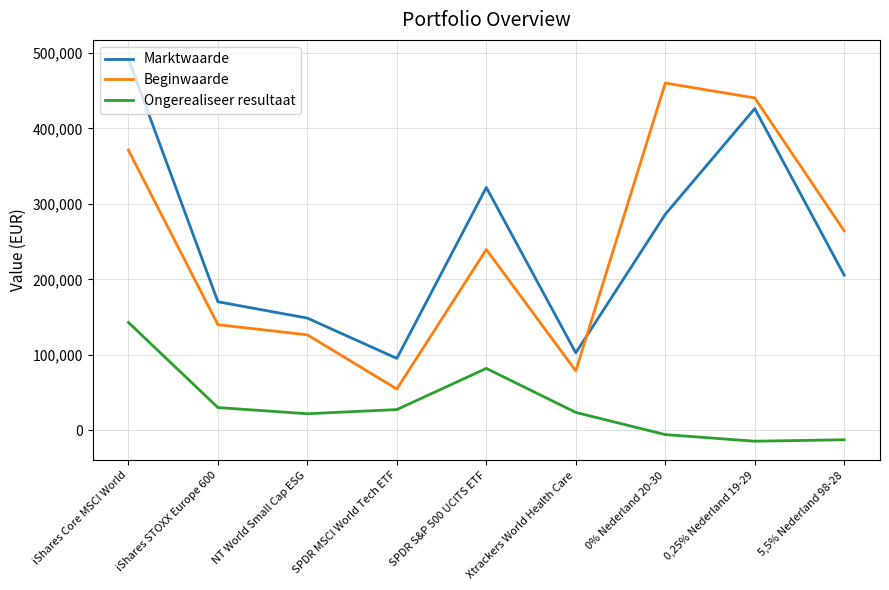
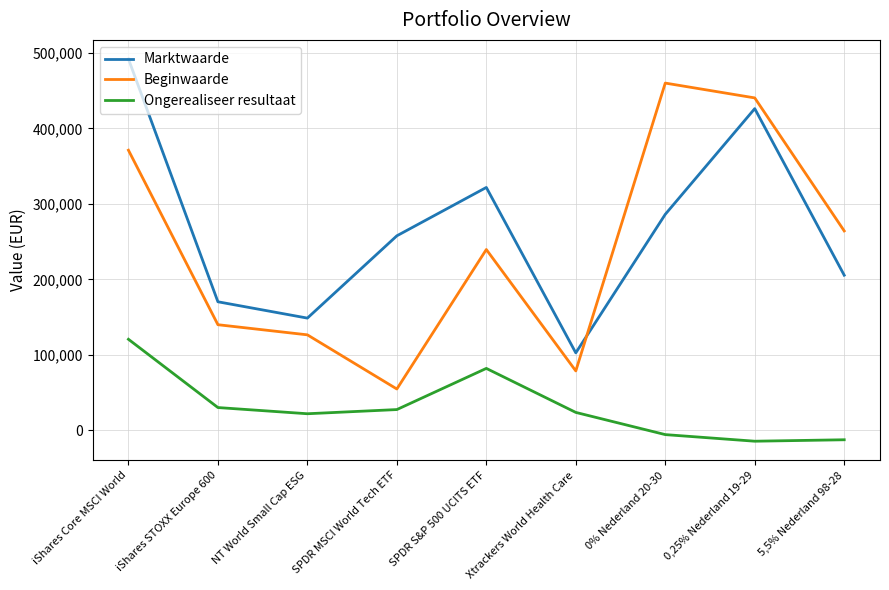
  {
    "Marktwaarde": {
      "iShares STOXX Europe 600": "170,000",
      "NT World Small Cap ESG": "150,000",
-     "SPDR MSCI World Tech ETF": "100,000",
+     "SPDR MSCI World Tech ETF": "260,000",
      "SPDR S&P 500 UCITS ETF": "320,000",
      "Xtrackers World Health Care": "100,000",
      "0% Nederland 20-30": "290,000",
      "0,25% Nederland 19-29": "430,000",
      "5,5% Nederland 98-28": "210,000"
    },
    "Beginwaarde": {
      "iShares Core MSCI World": "370,000",
      "iShares STOXX Europe 600": "140,000",
      "NT World Small Cap ESG": "130,000",
      "SPDR MSCI World Tech ETF": "50,000",
      "SPDR S&P 500 UCITS ETF": "240,000",
      "Xtrackers World Health Care": "80,000",
      "0% Nederland 20-30": "460,000",
      "0,25% Nederland 19-29": "440,000",
      "5,5% Nederland 98-28": "260,000"
    },
    "Ongerealiseer resultaat": {
-     "iShares Core MSCI World": "140,000",
+     "iShares Core MSCI World": "120,000",
      "iShares STOXX Europe 600": "30,000",
      "NT World Small Cap ESG": "20,000",
      "SPDR MSCI World Tech ETF": "30,000",
      "SPDR S&P 500 UCITS ETF": "80,000",
      "Xtrackers World Health Care": "20,000",
      "0% Nederland 20-30": "-10,000",
      "0,25% Nederland 19-29": "-10,000",
      "5,5% Nederland 98-28": "-10,000"
    }
  }
